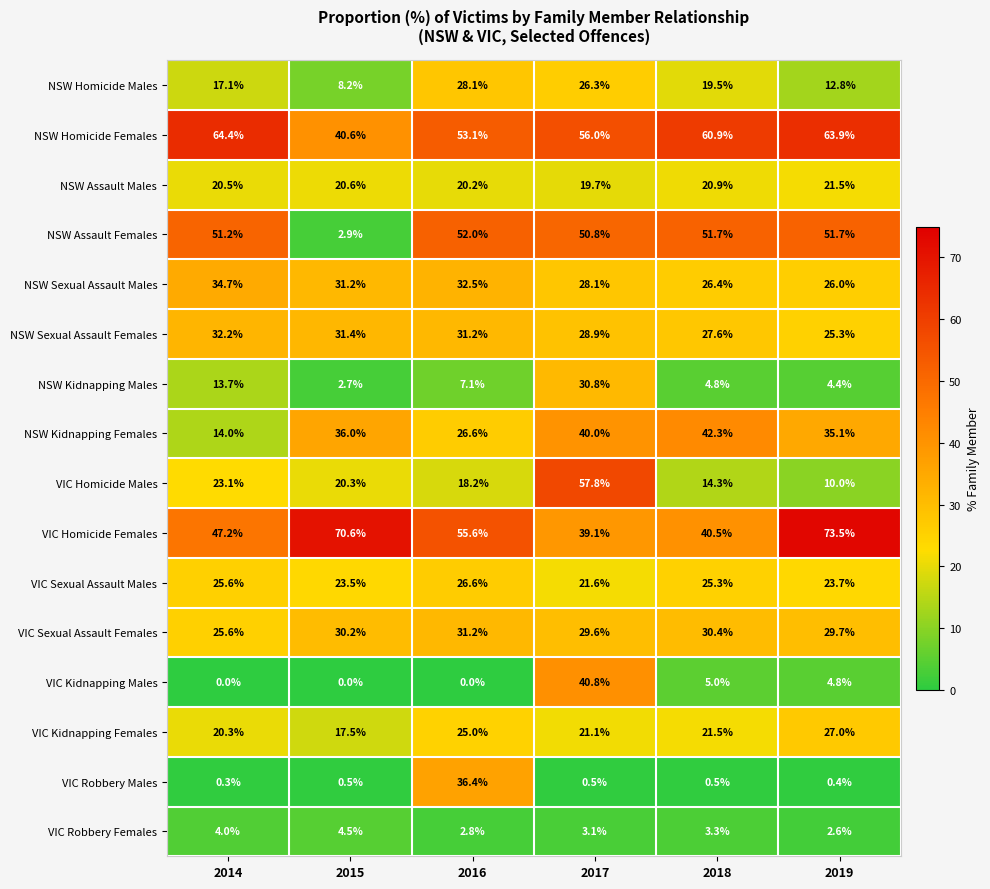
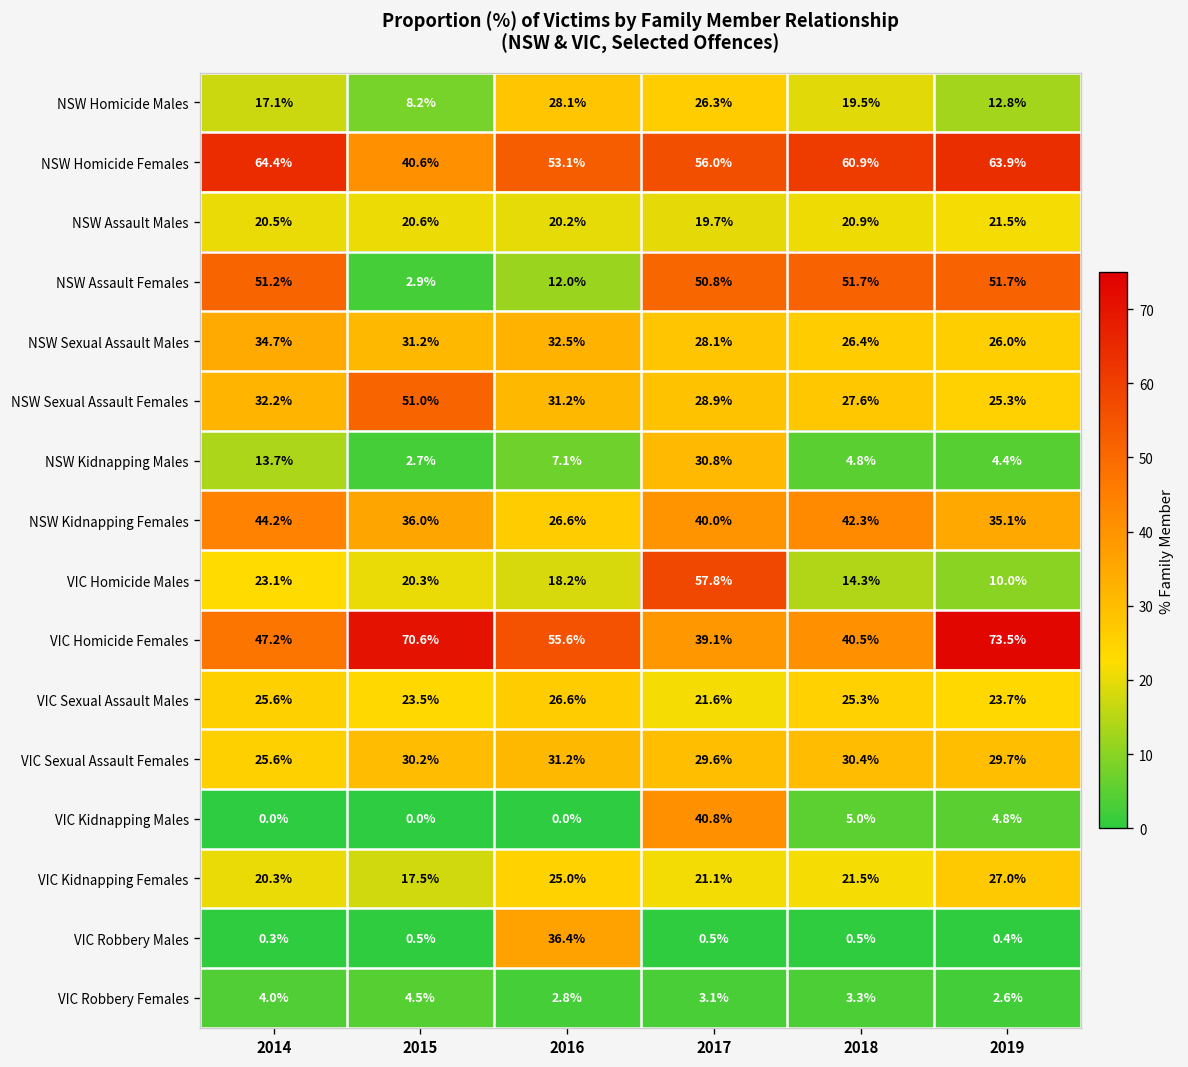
  {
    "NSW Homicide Males": {
      "2014": "17.1%",
      "2015": "8.2%",
      "2016": "28.1%",
      "2017": "26.3%",
      "2018": "19.5%",
      "2019": "12.8%"
    },
    "NSW Homicide Females": {
      "2014": "64.4%",
      "2015": "40.6%",
      "2016": "53.1%",
      "2017": "56.0%",
      "2018": "60.9%",
      "2019": "63.9%"
    },
    "NSW Assault Males": {
      "2014": "20.5%",
      "2015": "20.6%",
      "2016": "20.2%",
      "2017": "19.7%",
      "2018": "20.9%",
      "2019": "21.5%"
    },
    "NSW Assault Females": {
      "2014": "51.2%",
      "2015": "2.9%",
-     "2016": "52.0%",
+     "2016": "12.0%",
      "2017": "50.8%",
      "2018": "51.7%",
      "2019": "51.7%"
    },
    "NSW Sexual Assault Males": {
      "2014": "34.7%",
      "2015": "31.2%",
      "2016": "32.5%",
      "2017": "28.1%",
      "2018": "26.4%",
      "2019": "26.0%"
    },
    "NSW Sexual Assault Females": {
      "2014": "32.2%",
-     "2015": "31.4%",
+     "2015": "51.0%",
      "2016": "31.2%",
      "2017": "28.9%",
      "2018": "27.6%",
      "2019": "25.3%"
    },
    "NSW Kidnapping Males": {
      "2014": "13.7%",
      "2015": "2.7%",
      "2016": "7.1%",
      "2017": "30.8%",
      "2018": "4.8%",
      "2019": "4.4%"
    },
    "NSW Kidnapping Females": {
-     "2014": "14.0%",
+     "2014": "44.2%",
      "2015": "36.0%",
      "2016": "26.6%",
      "2017": "40.0%",
      "2018": "42.3%",
      "2019": "35.1%"
    },
    "VIC Homicide Males": {
      "2014": "23.1%",
      "2015": "20.3%",
      "2016": "18.2%",
      "2017": "57.8%",
      "2018": "14.3%",
      "2019": "10.0%"
    },
    "VIC Homicide Females": {
      "2014": "47.2%",
      "2015": "70.6%",
      "2016": "55.6%",
      "2017": "39.1%",
      "2018": "40.5%",
      "2019": "73.5%"
    },
    "VIC Sexual Assault Males": {
      "2014": "25.6%",
      "2015": "23.5%",
      "2016": "26.6%",
      "2017": "21.6%",
      "2018": "25.3%",
      "2019": "23.7%"
    },
    "VIC Sexual Assault Females": {
      "2014": "25.6%",
      "2015": "30.2%",
      "2016": "31.2%",
      "2017": "29.6%",
      "2018": "30.4%",
      "2019": "29.7%"
    },
    "VIC Kidnapping Males": {
      "2014": "0.0%",
      "2015": "0.0%",
      "2016": "0.0%",
      "2017": "40.8%",
      "2018": "5.0%",
      "2019": "4.8%"
    },
    "VIC Kidnapping Females": {
      "2014": "20.3%",
      "2015": "17.5%",
      "2016": "25.0%",
      "2017": "21.1%",
      "2018": "21.5%",
      "2019": "27.0%"
    },
    "VIC Robbery Males": {
      "2014": "0.3%",
      "2015": "0.5%",
      "2016": "36.4%",
      "2017": "0.5%",
      "2018": "0.5%",
      "2019": "0.4%"
    },
    "VIC Robbery Females": {
      "2014": "4.0%",
      "2015": "4.5%",
      "2016": "2.8%",
      "2017": "3.1%",
      "2018": "3.3%",
      "2019": "2.6%"
    }
  }
